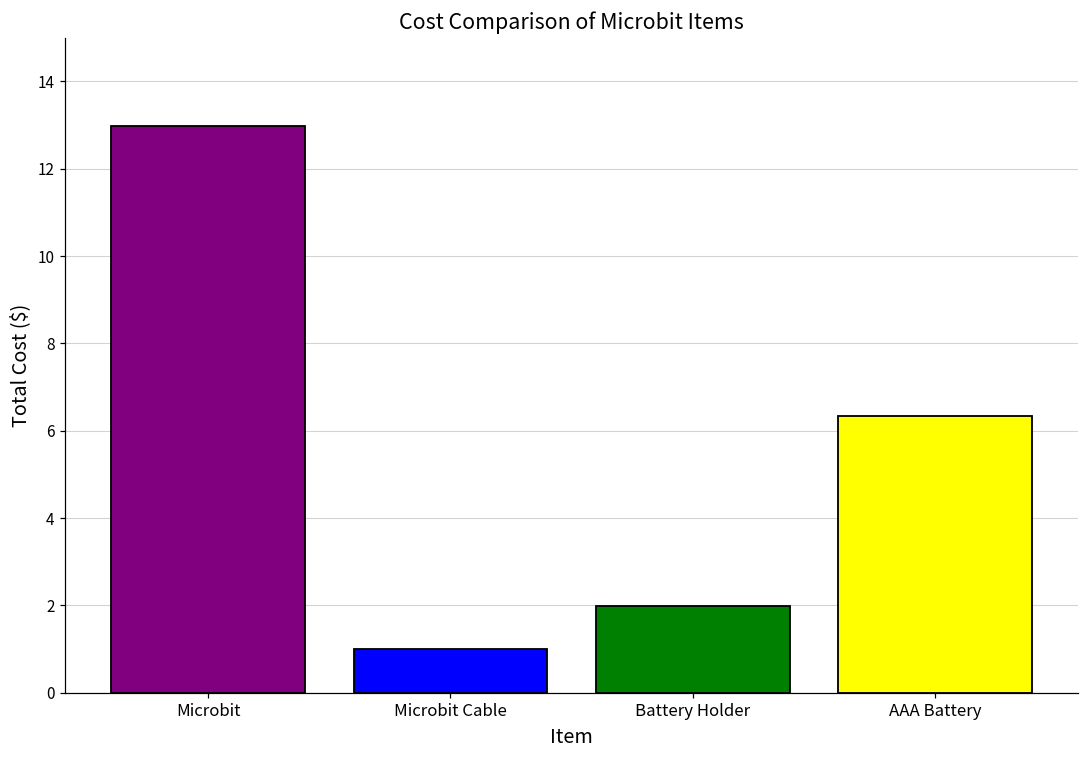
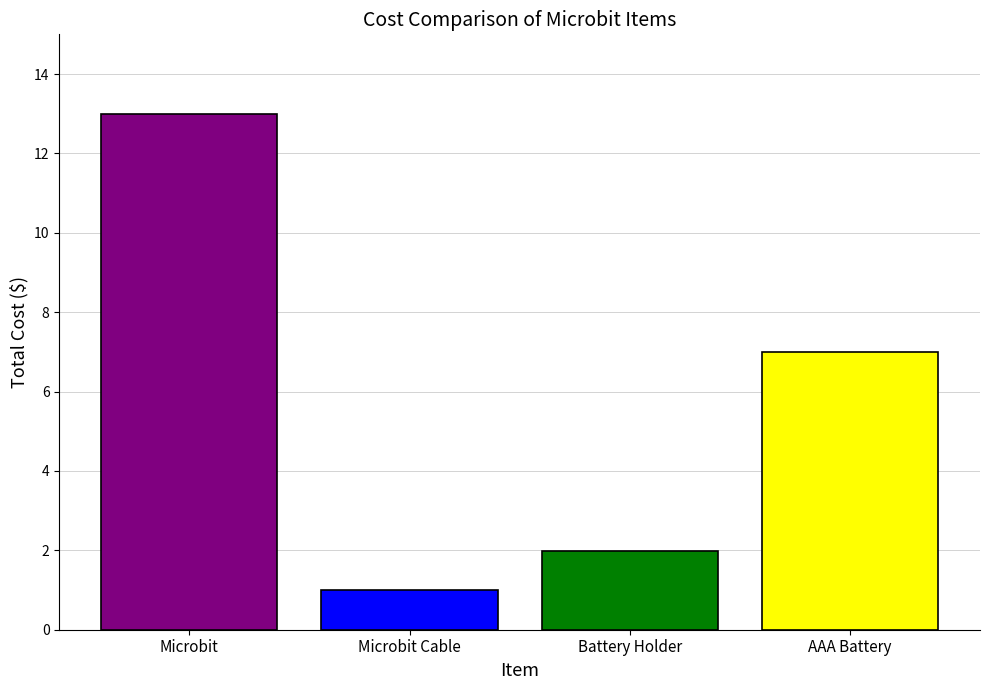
  {
    "Microbit": 13.0,
    "Microbit Cable": 1.0,
    "Battery Holder": 2.0,
-   "AAA Battery": 6.3
+   "AAA Battery": 7.0
  }
